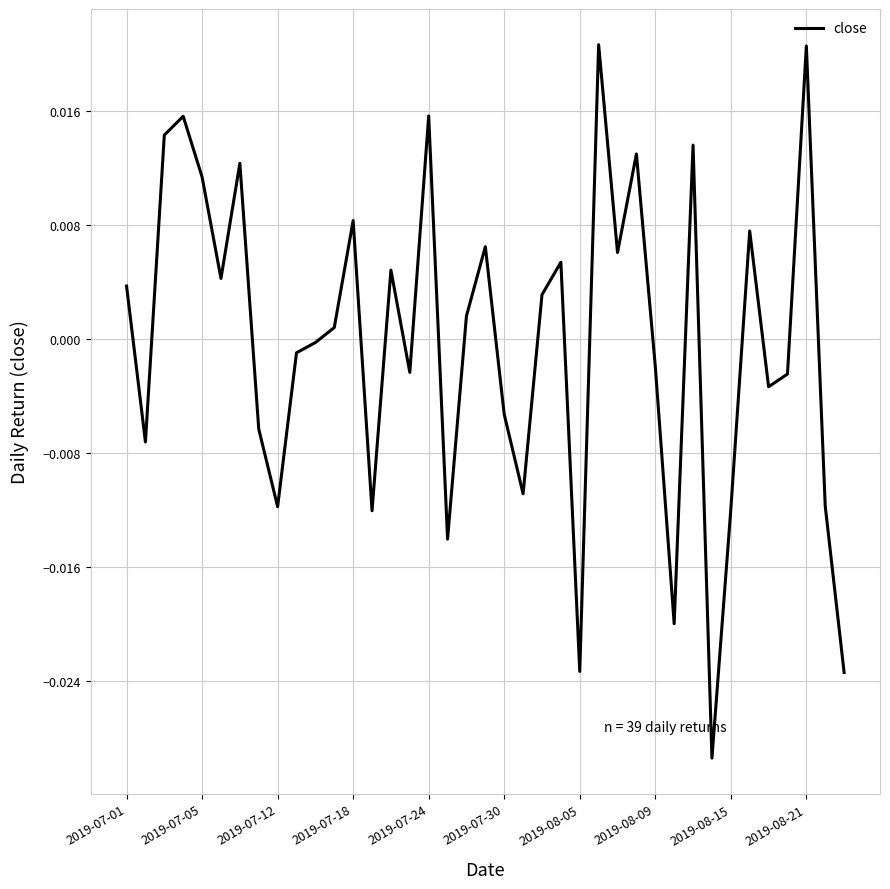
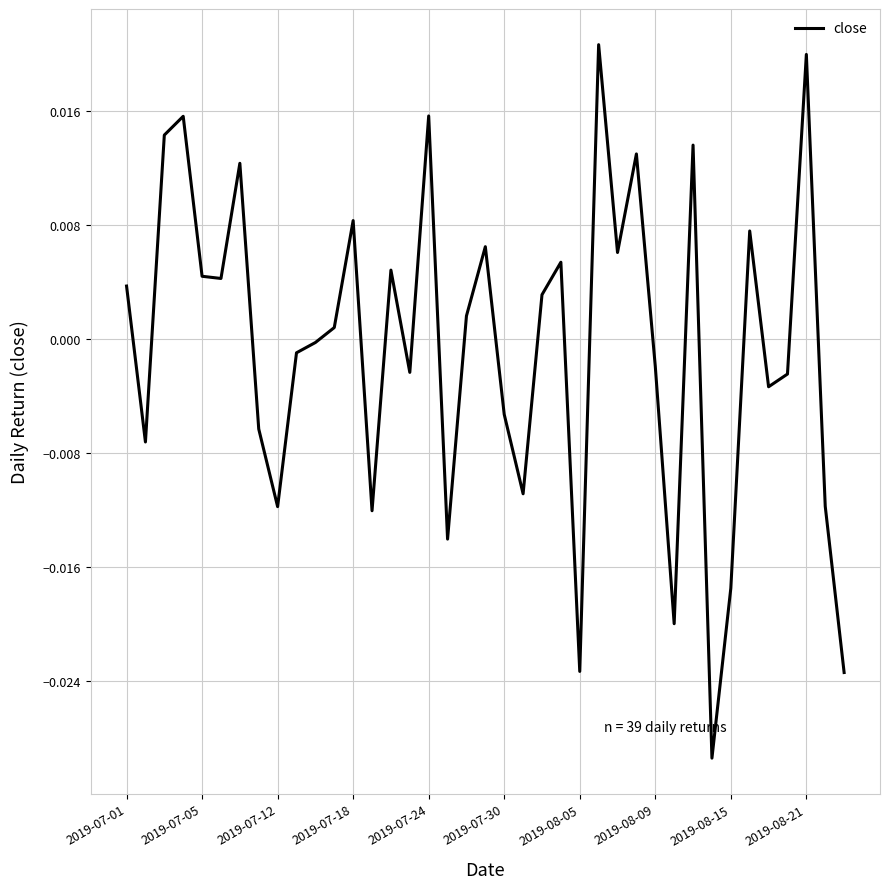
  {
    "2019-07-01": 0.0037,
-   "2019-07-05": 0.0114,
+   "2019-07-05": 0.0044,
    "2019-07-12": -0.0118,
    "2019-07-18": 0.0083,
    "2019-07-24": 0.0156,
    "2019-07-30": -0.0053,
    "2019-08-05": -0.0234,
    "2019-08-09": -0.0019,
-   "2019-08-15": -0.0120,
-   "2019-08-21": 0.0205
+   "2019-08-15": -0.0175,
+   "2019-08-21": 0.0200
  }
